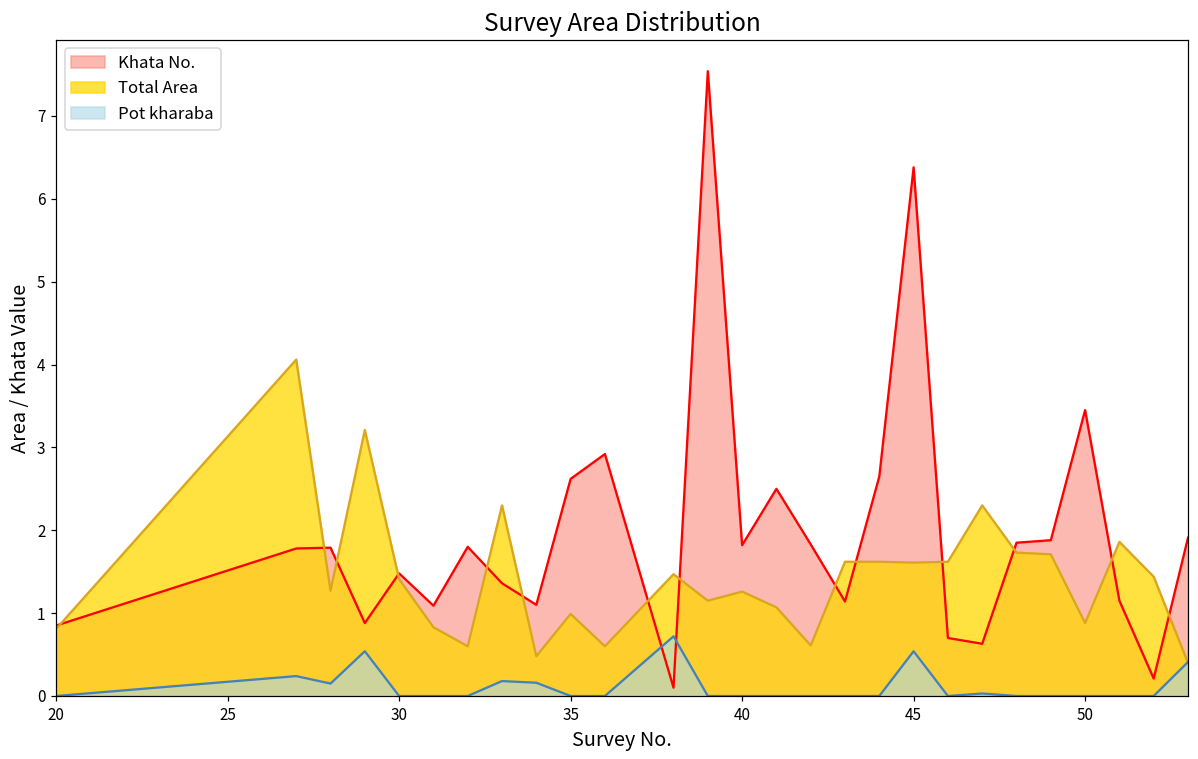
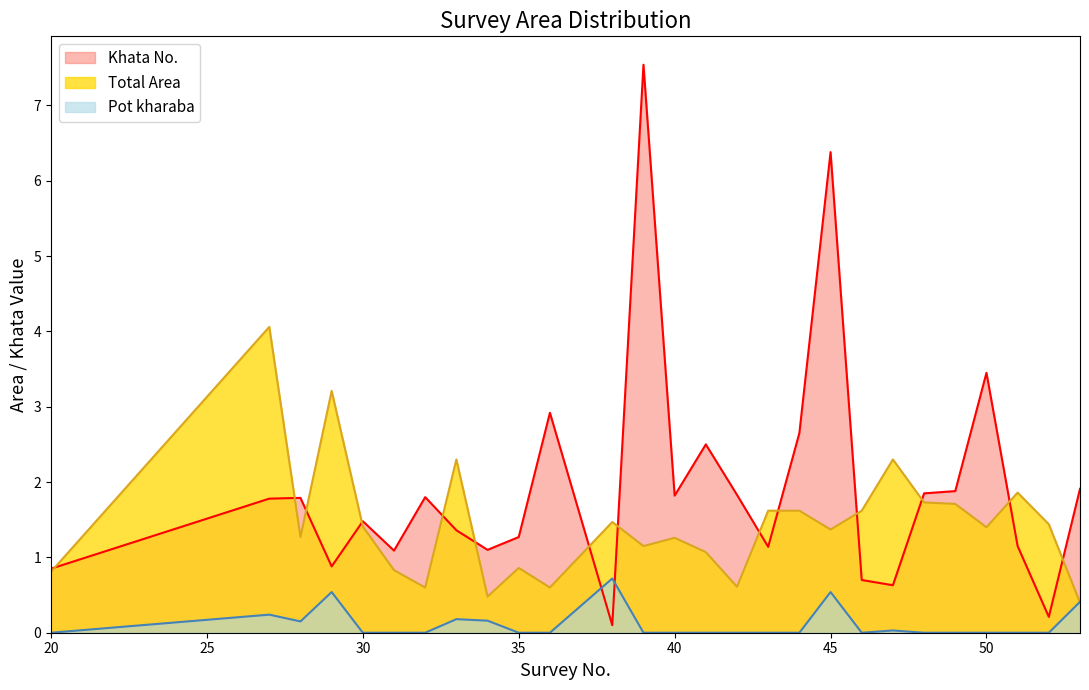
  {
    "Khata No.": {
      "20": 0.9,
      "30": 1.5,
-     "35": 2.6,
+     "35": 1.3,
      "40": 1.8,
      "45": 6.4,
      "50": 3.5
    },
    "Total Area": {
      "20": 0.8,
      "30": 1.4,
-     "35": 1.0,
+     "35": 0.9,
      "40": 1.3,
-     "45": 1.6,
-     "50": 0.9
+     "45": 1.4,
+     "50": 1.4
    },
    "Pot kharaba": {
      "20": 0.0,
      "30": 0.0,
      "35": 0.0,
      "40": 0.0,
      "45": 0.5,
      "50": 0.0
    }
  }
